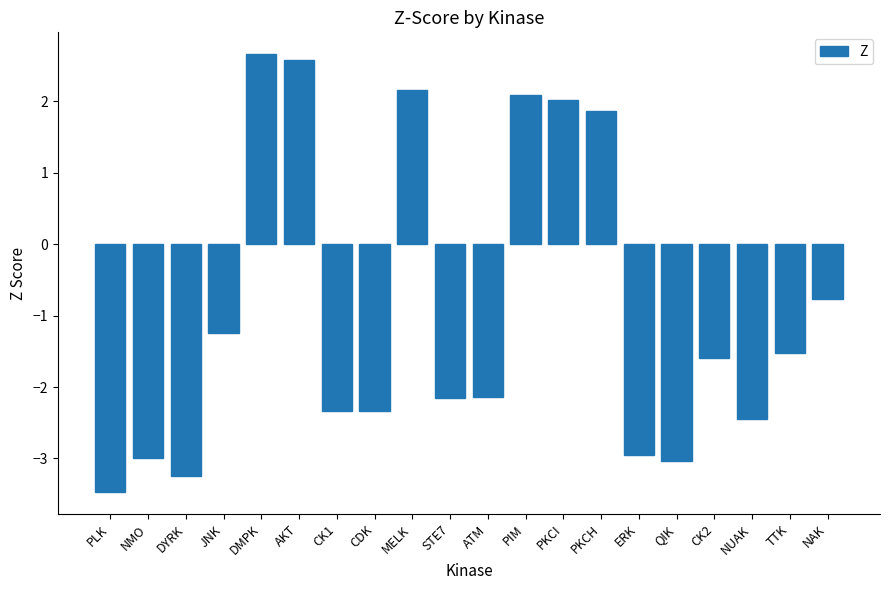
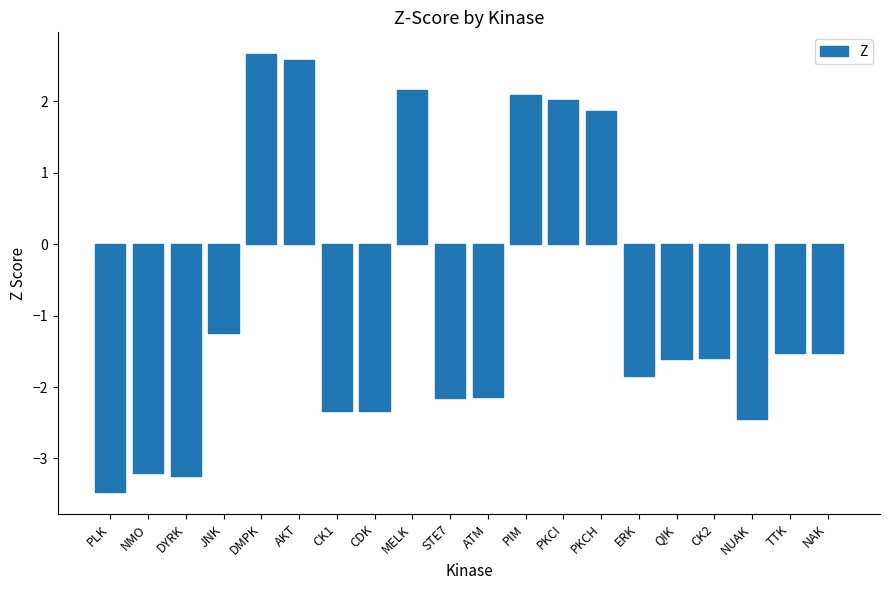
  {
    "PLK": -3.5,
-   "NMO": -3.0,
+   "NMO": -3.2,
    "DYRK": -3.3,
    "JNK": -1.2,
    "DMPK": 2.7,
    "AKT": 2.6,
    "CK1": -2.3,
    "CDK": -2.3,
    "MELK": 2.2,
    "STE7": -2.2,
    "ATM": -2.1,
    "PIM": 2.1,
    "PKCI": 2.0,
    "PKCH": 1.9,
-   "ERK": -3.0,
-   "QIK": -3.0,
+   "ERK": -1.9,
+   "QIK": -1.6,
    "CK2": -1.6,
    "NUAK": -2.5,
    "TTK": -1.5,
-   "NAK": -0.8
+   "NAK": -1.5
  }
